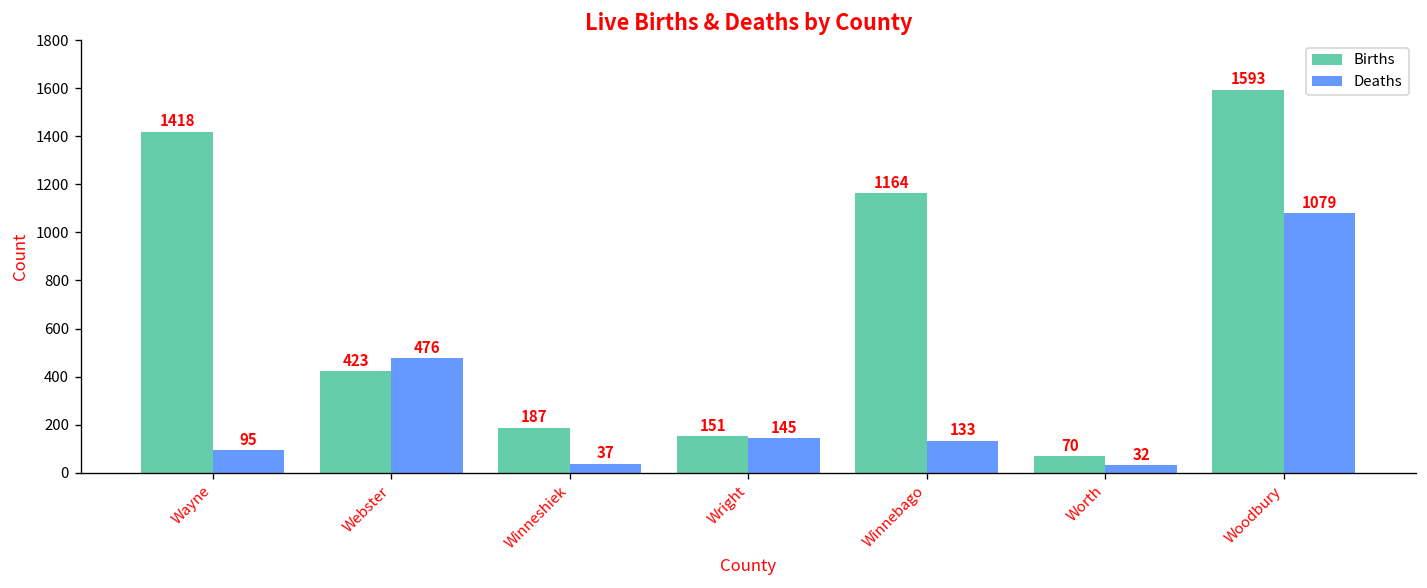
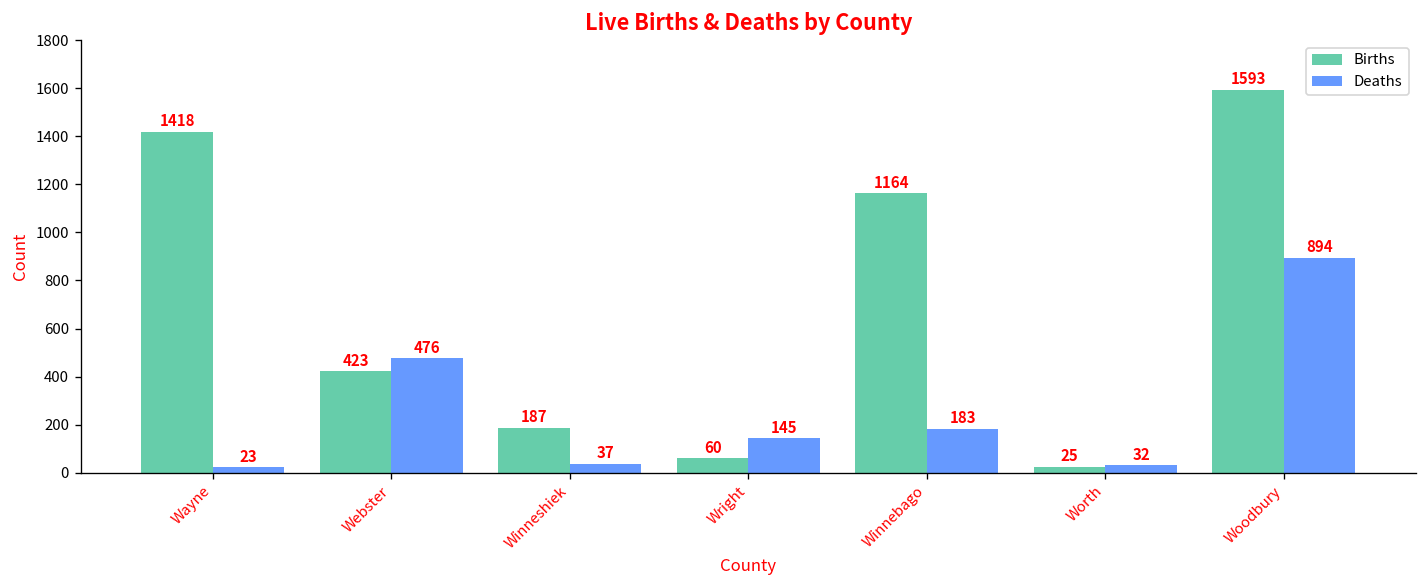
  {
    "Births": {
      "Wayne": 1418,
      "Webster": 423,
      "Winneshiek": 187,
-     "Wright": 151,
+     "Wright": 60,
      "Winnebago": 1164,
-     "Worth": 70,
+     "Worth": 25,
      "Woodbury": 1593
    },
    "Deaths": {
-     "Wayne": 95,
+     "Wayne": 23,
      "Webster": 476,
      "Winneshiek": 37,
      "Wright": 145,
-     "Winnebago": 133,
+     "Winnebago": 183,
      "Worth": 32,
-     "Woodbury": 1079
+     "Woodbury": 894
    }
  }
